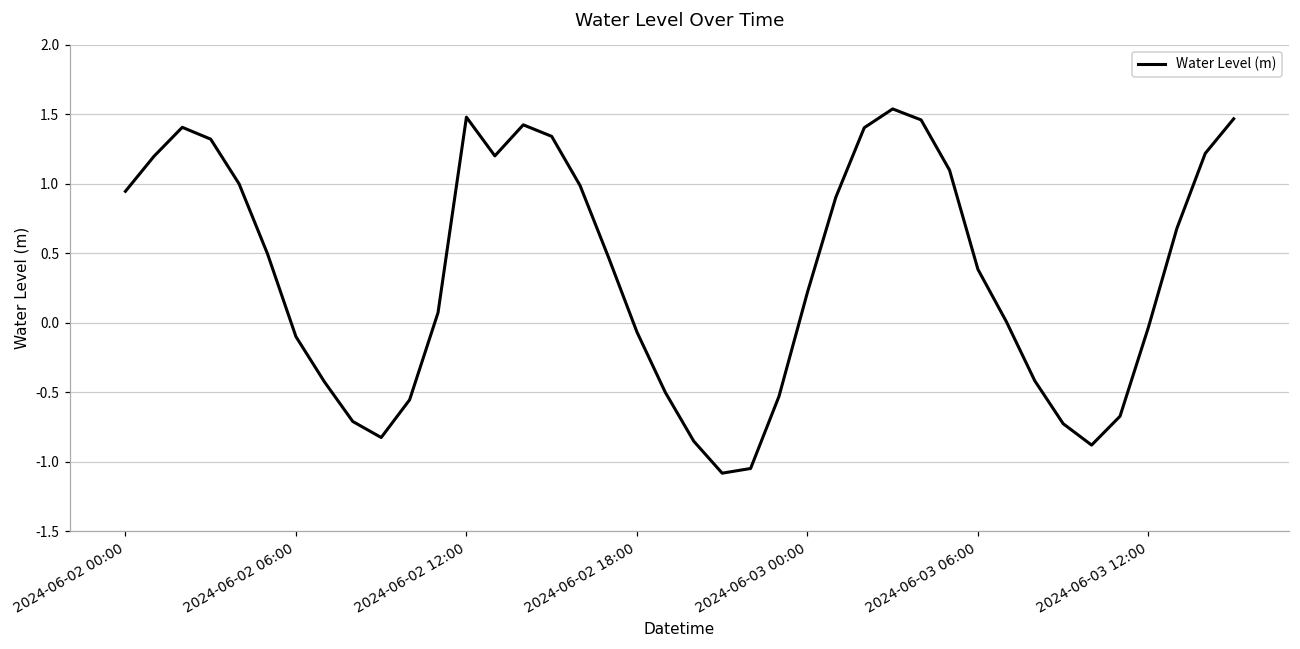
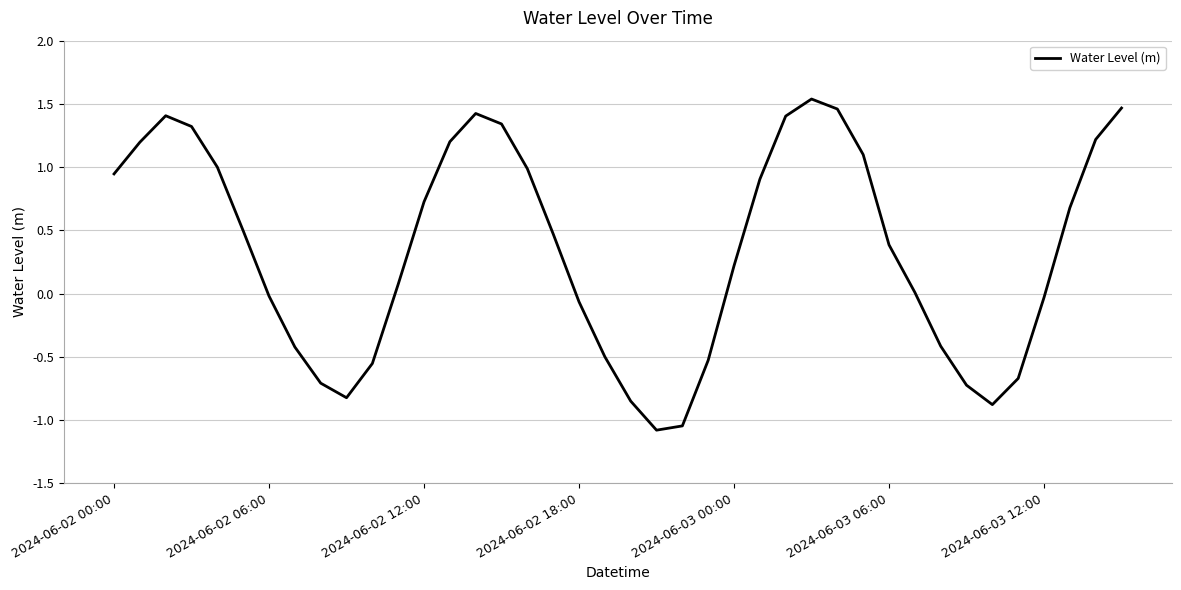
  {
    "2024-06-02 00:00": 0.95,
-   "2024-06-02 06:00": -0.10,
-   "2024-06-02 12:00": 1.48,
+   "2024-06-02 06:00": -0.02,
+   "2024-06-02 12:00": 0.73,
    "2024-06-02 18:00": -0.07,
    "2024-06-03 00:00": 0.22,
    "2024-06-03 06:00": 0.38,
    "2024-06-03 12:00": -0.03
  }
